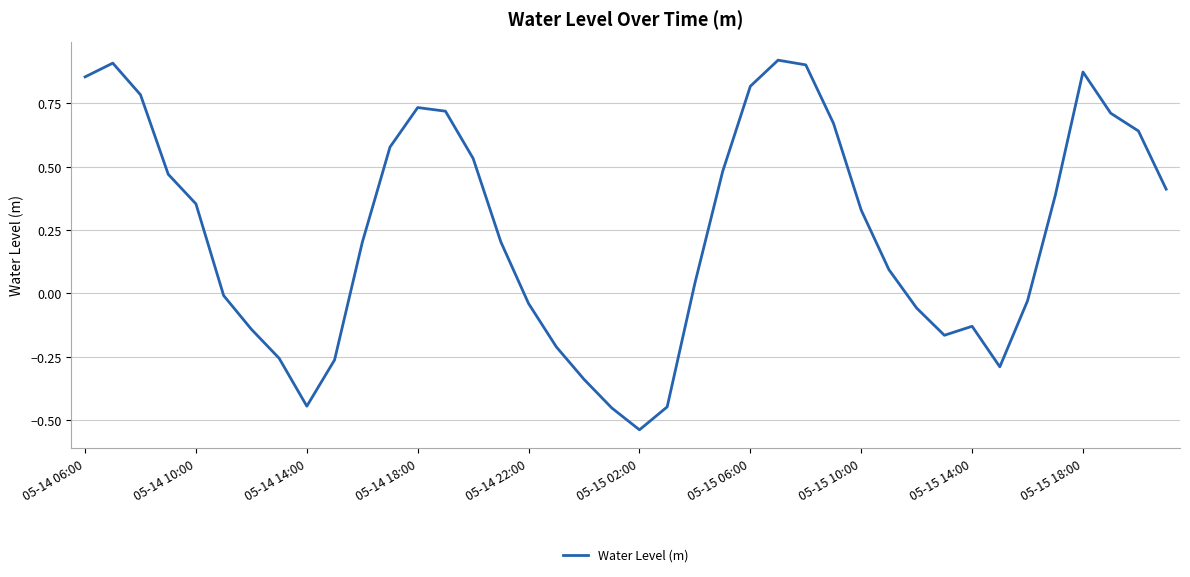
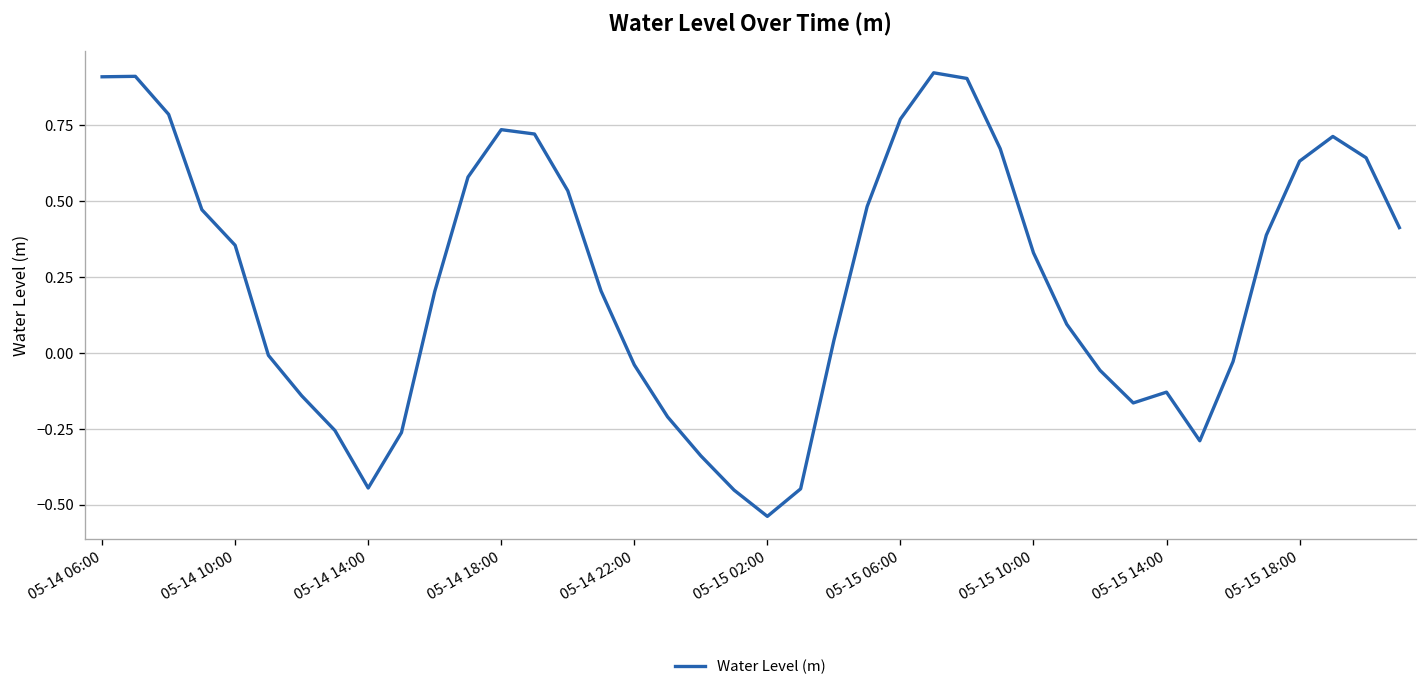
  {
-   "05-14 06:00": 0.86,
+   "05-14 06:00": 0.91,
    "05-14 10:00": 0.35,
    "05-14 14:00": -0.45,
    "05-14 18:00": 0.73,
    "05-14 22:00": -0.04,
    "05-15 02:00": -0.54,
-   "05-15 06:00": 0.82,
+   "05-15 06:00": 0.77,
    "05-15 10:00": 0.33,
    "05-15 14:00": -0.13,
-   "05-15 18:00": 0.87
+   "05-15 18:00": 0.63
  }
